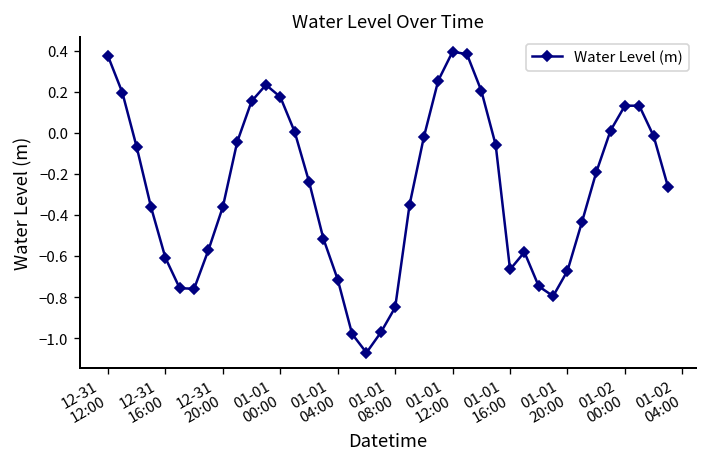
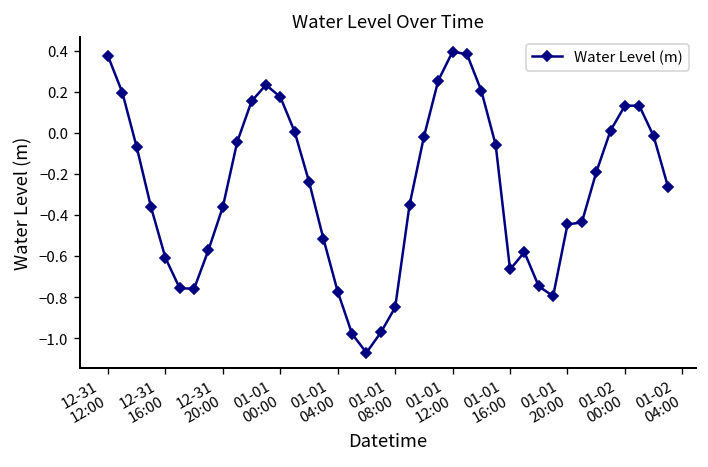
  {
    "12-31 12:00": 0.38,
    "12-31 16:00": -0.61,
    "12-31 20:00": -0.36,
    "01-01 00:00": 0.18,
-   "01-01 04:00": -0.71,
+   "01-01 04:00": -0.77,
    "01-01 08:00": -0.85,
    "01-01 12:00": 0.40,
    "01-01 16:00": -0.67,
-   "01-01 20:00": -0.67,
+   "01-01 20:00": -0.45,
    "01-02 00:00": 0.13
  }
